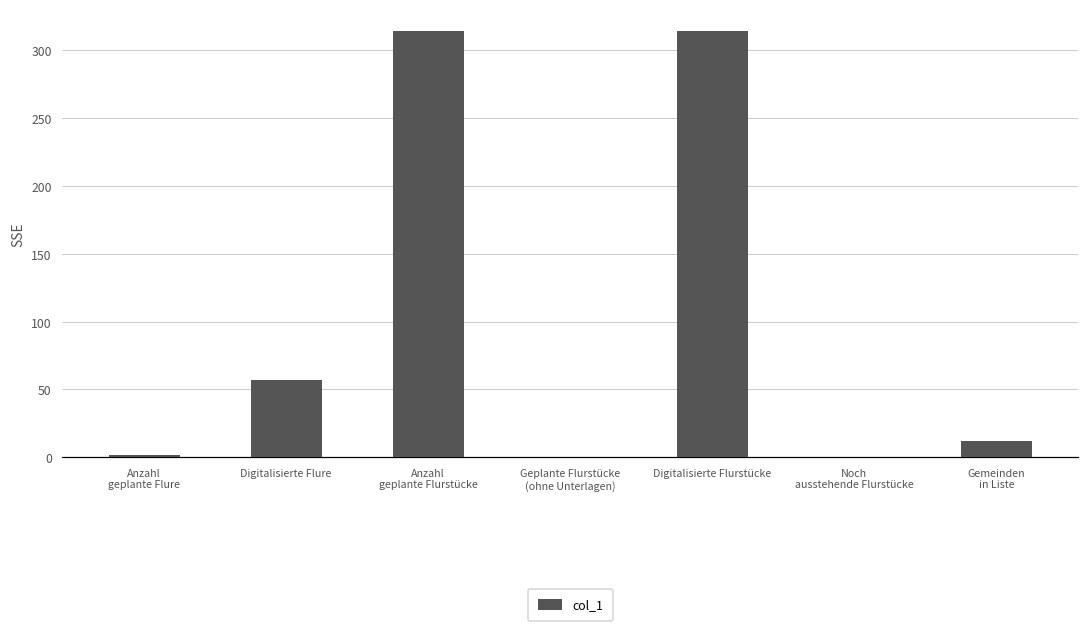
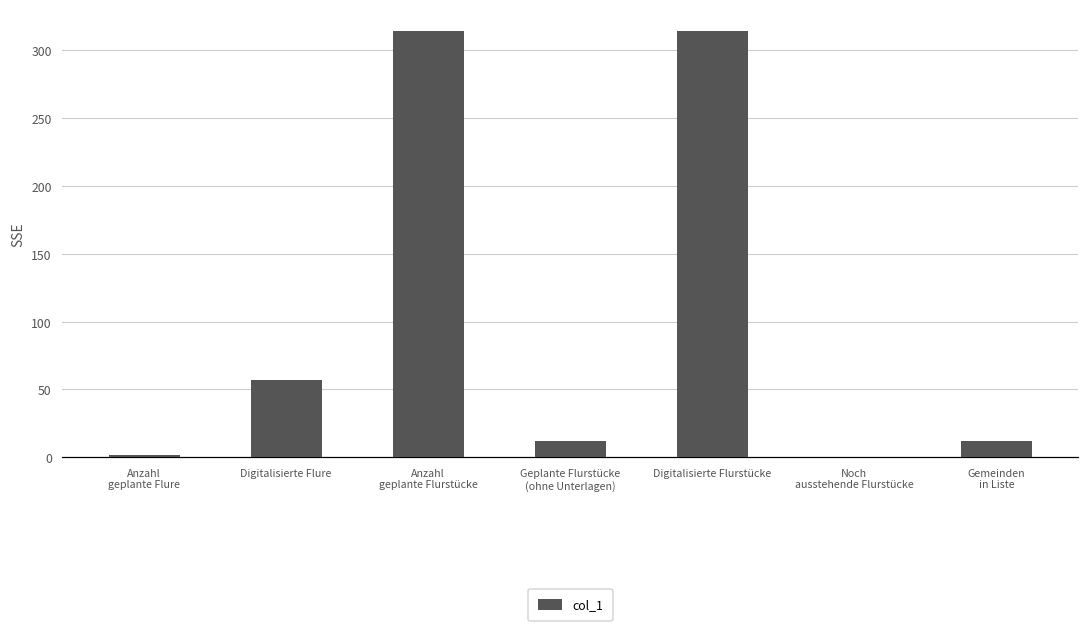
  {
    "Digitalisierte Flure": 57,
    "Anzahl geplante Flurstücke": 314,
-   "Geplante Flurstücke (ohne Unterlagen)": 0,
+   "Geplante Flurstücke (ohne Unterlagen)": 12,
    "Digitalisierte Flurstücke": 314,
    "Noch ausstehende Flurstücke": 0,
    "Gemeinden in Liste": 12
  }
